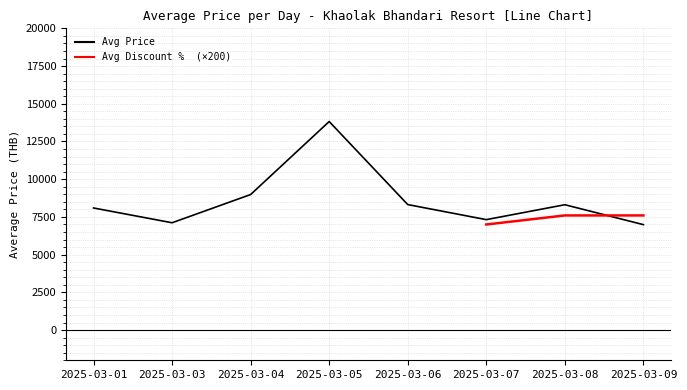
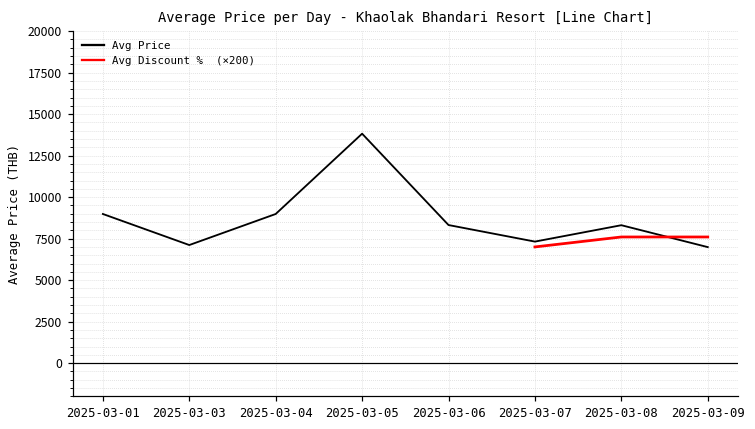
  {
    "Avg Price": {
-     "2025-03-01": 8100,
+     "2025-03-01": 9000,
      "2025-03-03": 7100,
      "2025-03-04": 9000,
      "2025-03-05": 13800,
      "2025-03-06": 8300,
      "2025-03-07": 7300,
      "2025-03-08": 8300,
      "2025-03-09": 7000
    },
    "Avg Discount % (×200)": {
      "2025-03-07": 7000,
      "2025-03-08": 7600,
      "2025-03-09": 7600
    }
  }
